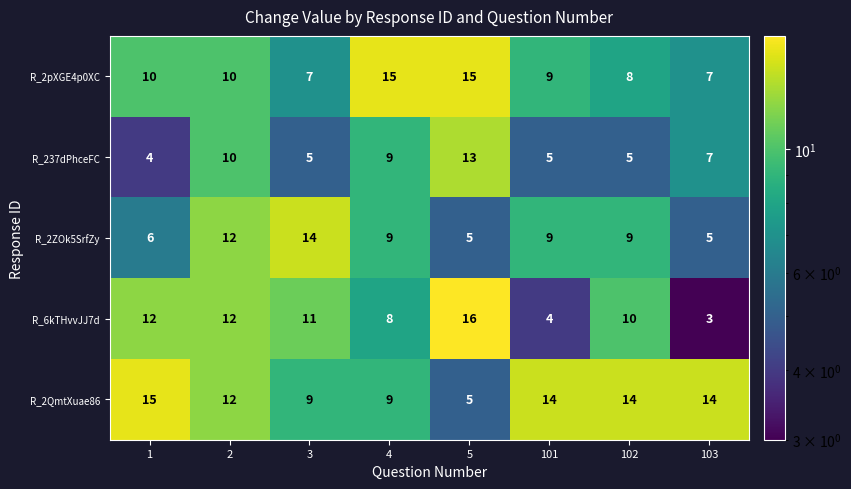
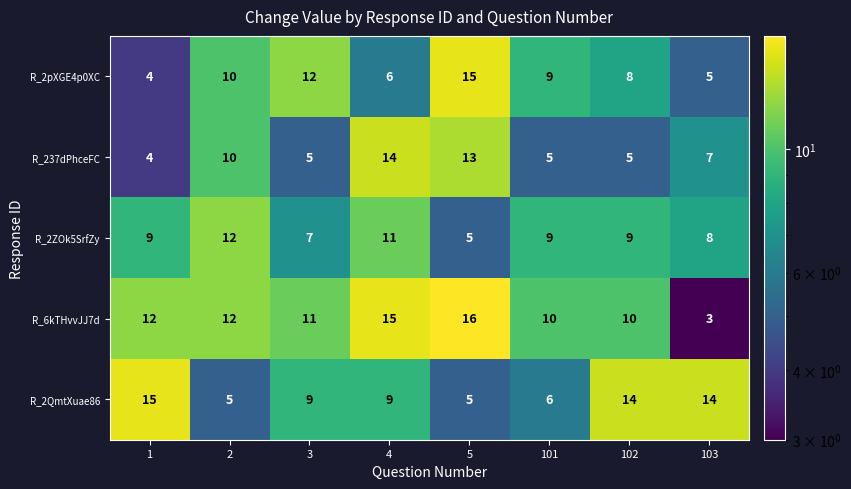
  {
    "R_2pXGE4p0XC": {
-     "1": 10,
+     "1": 4,
      "2": 10,
-     "3": 7,
-     "4": 15,
+     "3": 12,
+     "4": 6,
      "5": 15,
      "101": 9,
      "102": 8,
-     "103": 7
+     "103": 5
    },
    "R_237dPhceFC": {
      "1": 4,
      "2": 10,
      "3": 5,
-     "4": 9,
+     "4": 14,
      "5": 13,
      "101": 5,
      "102": 5,
      "103": 7
    },
    "R_2ZOk5SrfZy": {
-     "1": 6,
+     "1": 9,
      "2": 12,
-     "3": 14,
-     "4": 9,
+     "3": 7,
+     "4": 11,
      "5": 5,
      "101": 9,
      "102": 9,
-     "103": 5
+     "103": 8
    },
    "R_6kTHvvJJ7d": {
      "1": 12,
      "2": 12,
      "3": 11,
-     "4": 8,
+     "4": 15,
      "5": 16,
-     "101": 4,
+     "101": 10,
      "102": 10,
      "103": 3
    },
    "R_2QmtXuae86": {
      "1": 15,
-     "2": 12,
+     "2": 5,
      "3": 9,
      "4": 9,
      "5": 5,
-     "101": 14,
+     "101": 6,
      "102": 14,
      "103": 14
    }
  }
